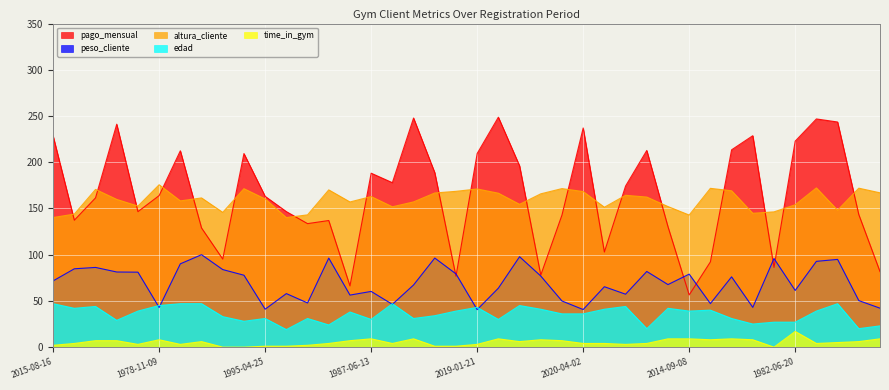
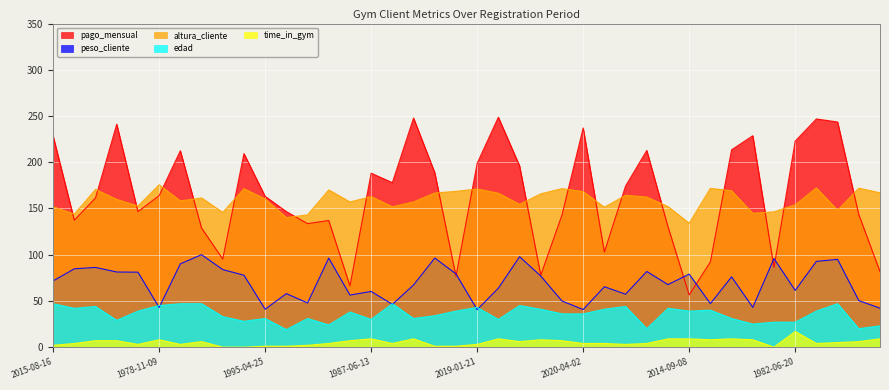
  {
    "pago_mensual": {
      "2015-08-16": 230,
      "1978-11-09": 160,
      "1995-04-25": 160,
      "1987-06-13": 190,
-     "2019-01-21": 210,
+     "2019-01-21": 200,
      "2020-04-02": 240,
      "2014-09-08": 60,
      "1982-06-20": 220
    },
    "peso_cliente": {
      "2015-08-16": 70,
      "1995-04-25": 40,
      "1987-06-13": 60,
      "2020-04-02": 40,
      "2014-09-08": 80,
      "1982-06-20": 60
    },
    "altura_cliente": {
-     "2015-08-16": 140,
+     "2015-08-16": 150,
      "1978-11-09": 180,
      "1995-04-25": 160,
      "1987-06-13": 160,
      "2019-01-21": 170,
      "2020-04-02": 170,
-     "2014-09-08": 140,
+     "2014-09-08": 130,
      "1982-06-20": 150
    },
    "edad": {
      "2015-08-16": 50,
      "1995-04-25": 30,
      "1987-06-13": 30,
      "2020-04-02": 40,
      "2014-09-08": 40,
      "1982-06-20": 30
    },
    "time_in_gym": {
      "2015-08-16": 0,
      "1978-11-09": 10,
      "1995-04-25": 0,
      "1987-06-13": 10,
      "2019-01-21": 0,
      "2020-04-02": 0,
      "2014-09-08": 10,
      "1982-06-20": 20
    }
  }
